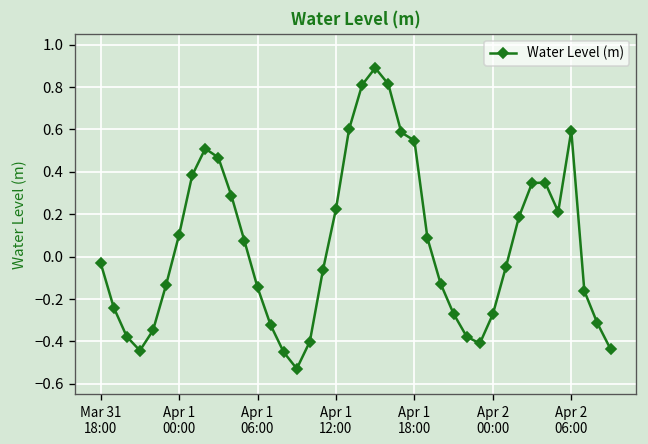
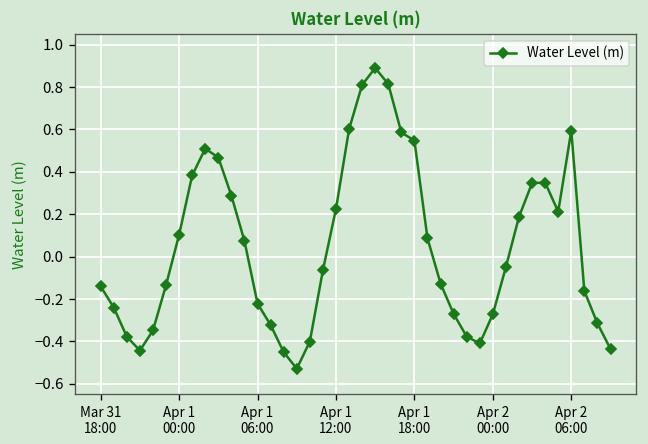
  {
-   "Mar 31 18:00": -0.03,
+   "Mar 31 18:00": -0.14,
    "Apr 1 00:00": 0.10,
-   "Apr 1 06:00": -0.15,
+   "Apr 1 06:00": -0.22,
    "Apr 1 12:00": 0.23,
    "Apr 1 18:00": 0.55,
    "Apr 2 00:00": -0.27,
    "Apr 2 06:00": 0.59
  }
